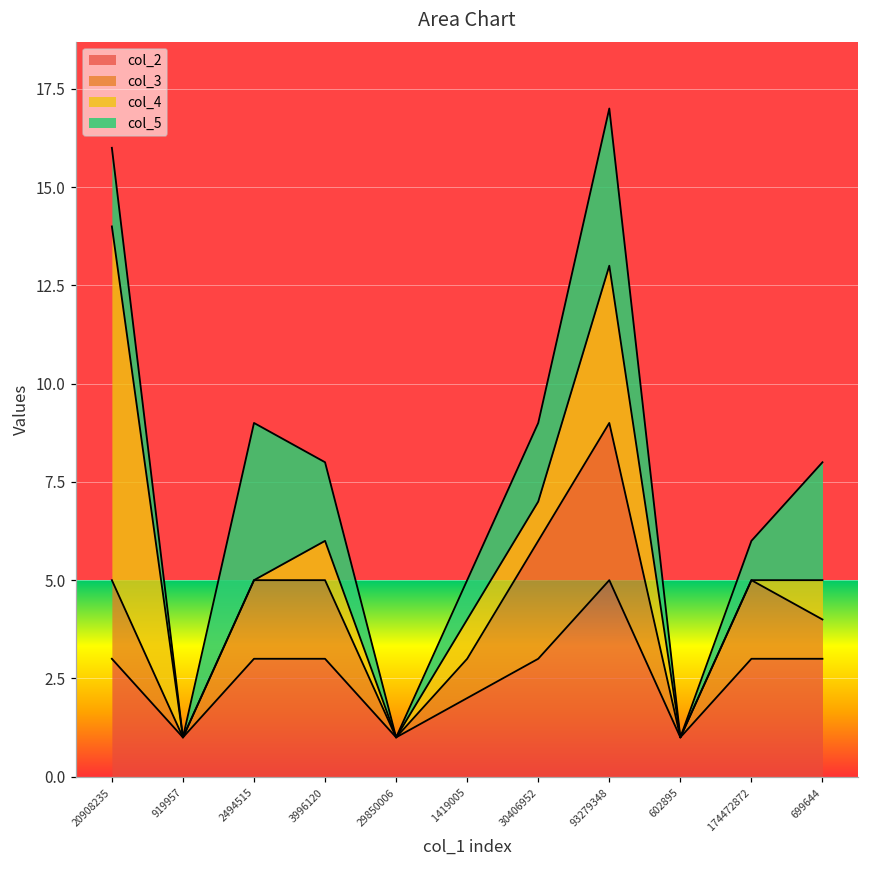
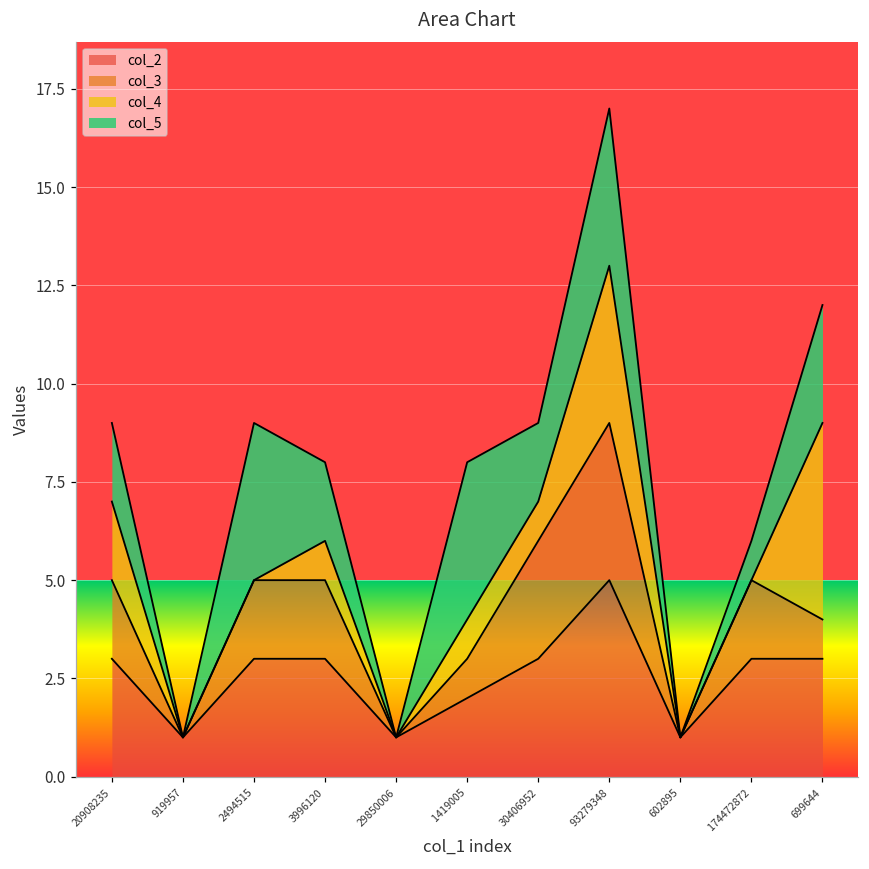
  {
    "col_4": {
-     "20908235": 9,
+     "20908235": 2,
      "3996120": 1,
      "1419005": 1,
      "30406952": 1,
      "93279348": 4,
-     "699644": 1
+     "699644": 5
    },
    "col_5": {
      "20908235": 2,
      "2494515": 4,
      "3996120": 2,
-     "1419005": 1,
+     "1419005": 4,
      "30406952": 2,
      "93279348": 4,
      "174472872": 1,
      "699644": 3
    }
  }
